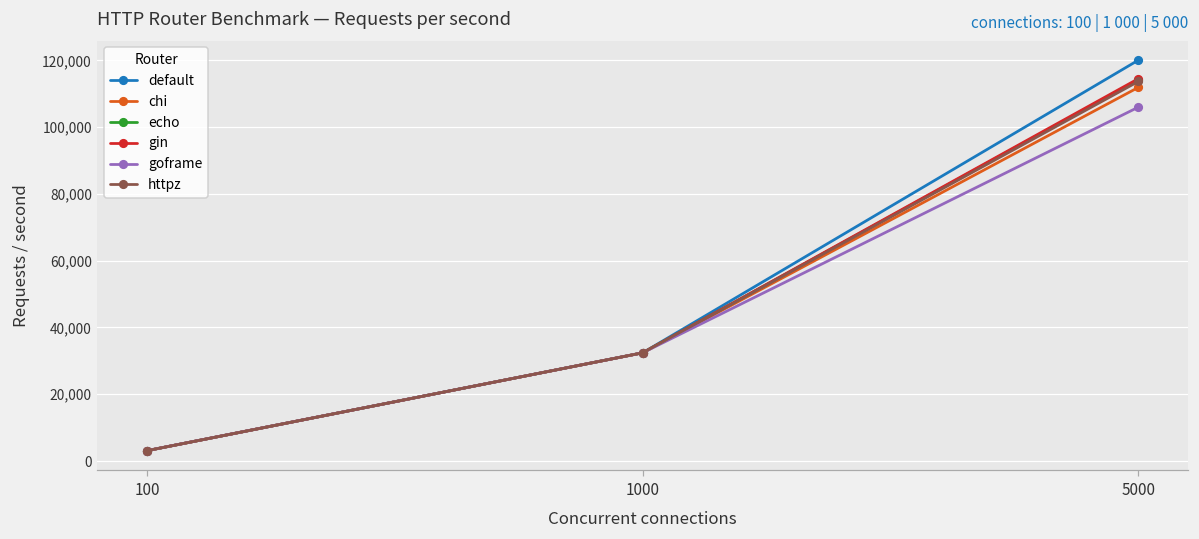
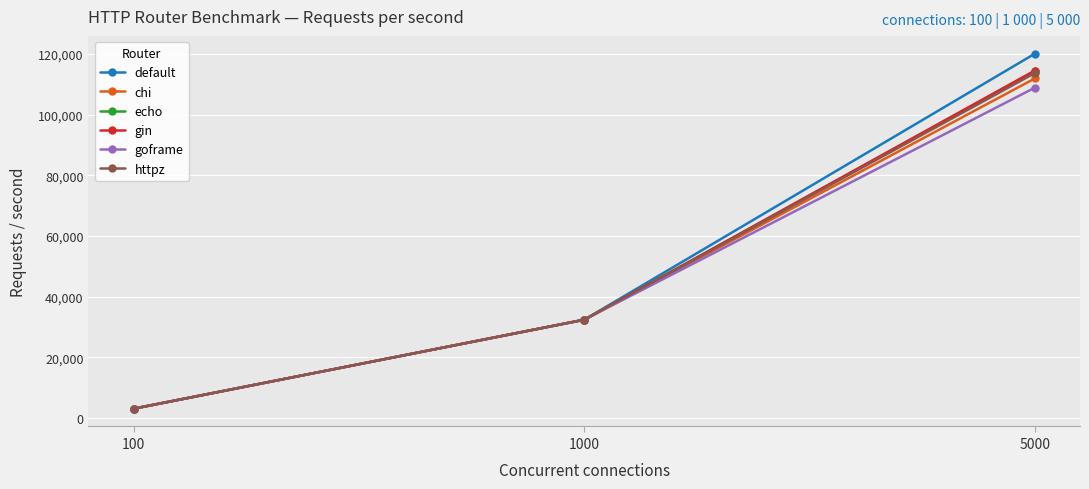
  {
    "default": {
      "5000": "120,000"
    },
    "goframe": {
-     "5000": "106,000"
+     "5000": "109,000"
    }
  }
